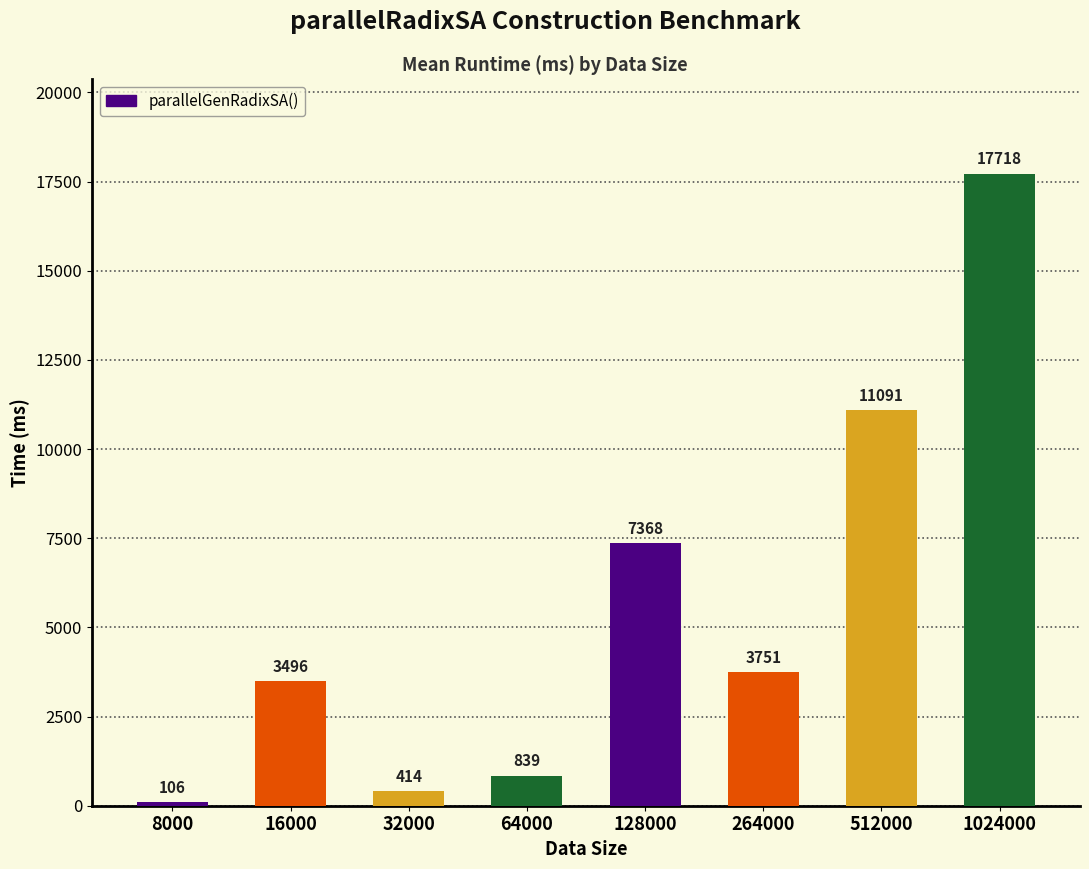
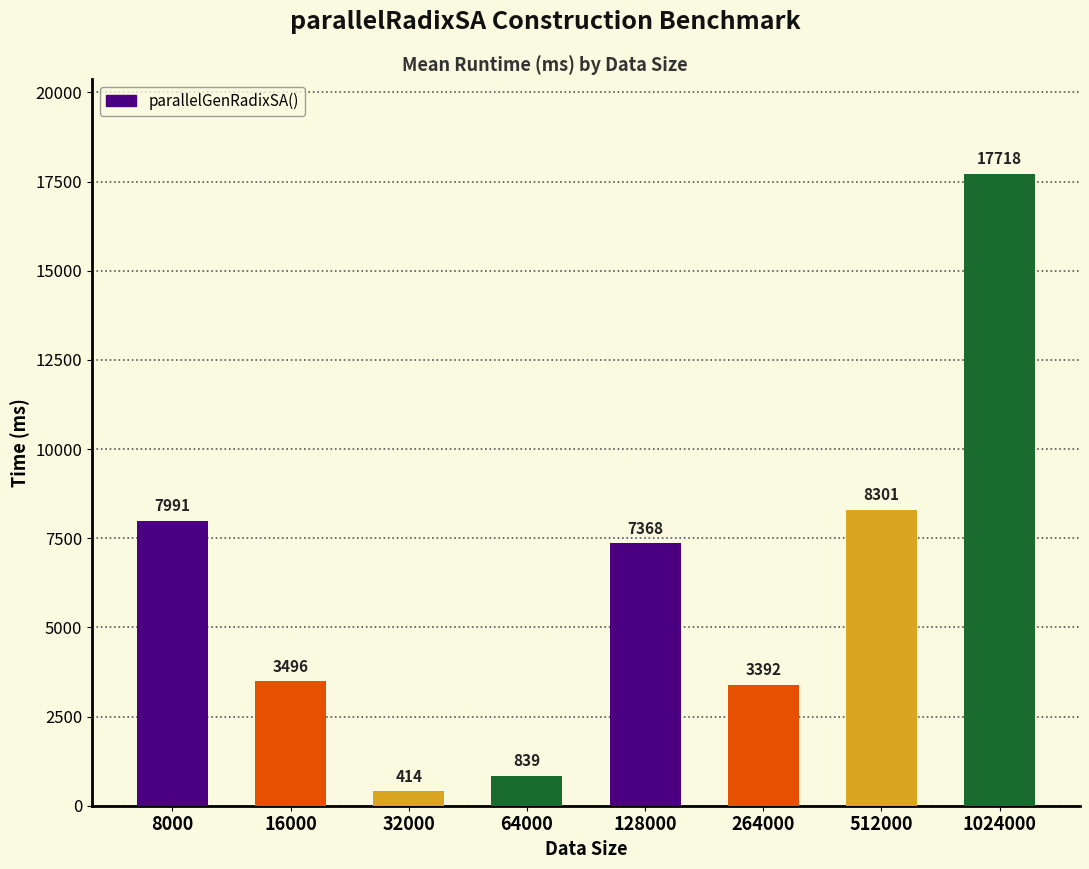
  {
-   "8000": 106,
+   "8000": 7991,
    "16000": 3496,
    "32000": 414,
    "64000": 839,
    "128000": 7368,
-   "264000": 3751,
-   "512000": 11091,
+   "264000": 3392,
+   "512000": 8301,
    "1024000": 17718
  }
